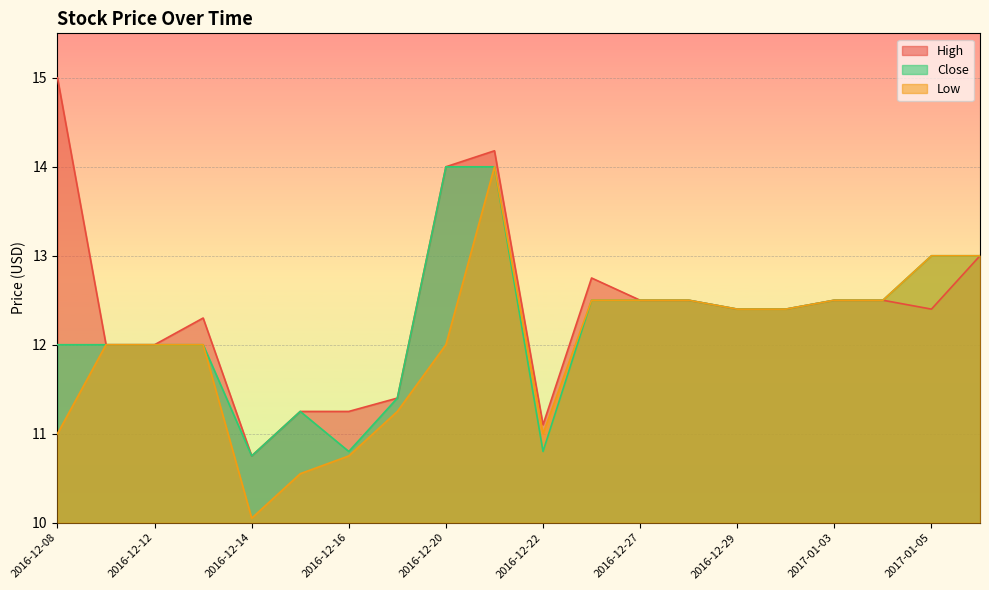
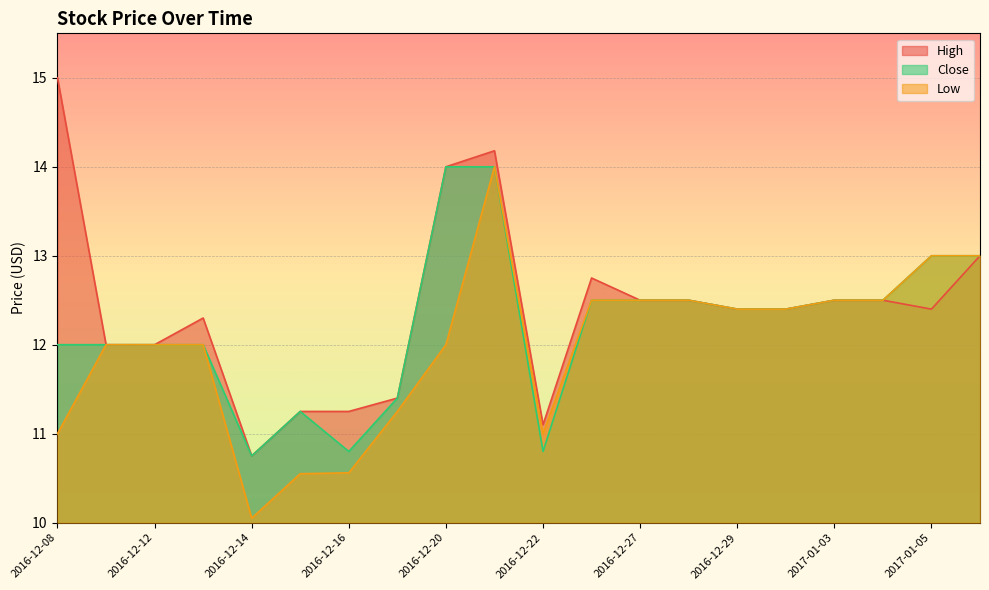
  {
    "High": {
      "2016-12-08": 15.0,
      "2016-12-16": 11.3,
      "2016-12-22": 11.1,
      "2017-01-05": 12.4
    },
    "Close": {
      "2016-12-08": 12.0,
      "2016-12-16": 10.8,
      "2016-12-22": 10.8
    },
    "Low": {
      "2016-12-08": 11.0,
      "2016-12-14": 10.1,
-     "2016-12-16": 10.8,
+     "2016-12-16": 10.6,
      "2016-12-20": 12.0,
      "2016-12-22": 11.0
    }
  }
